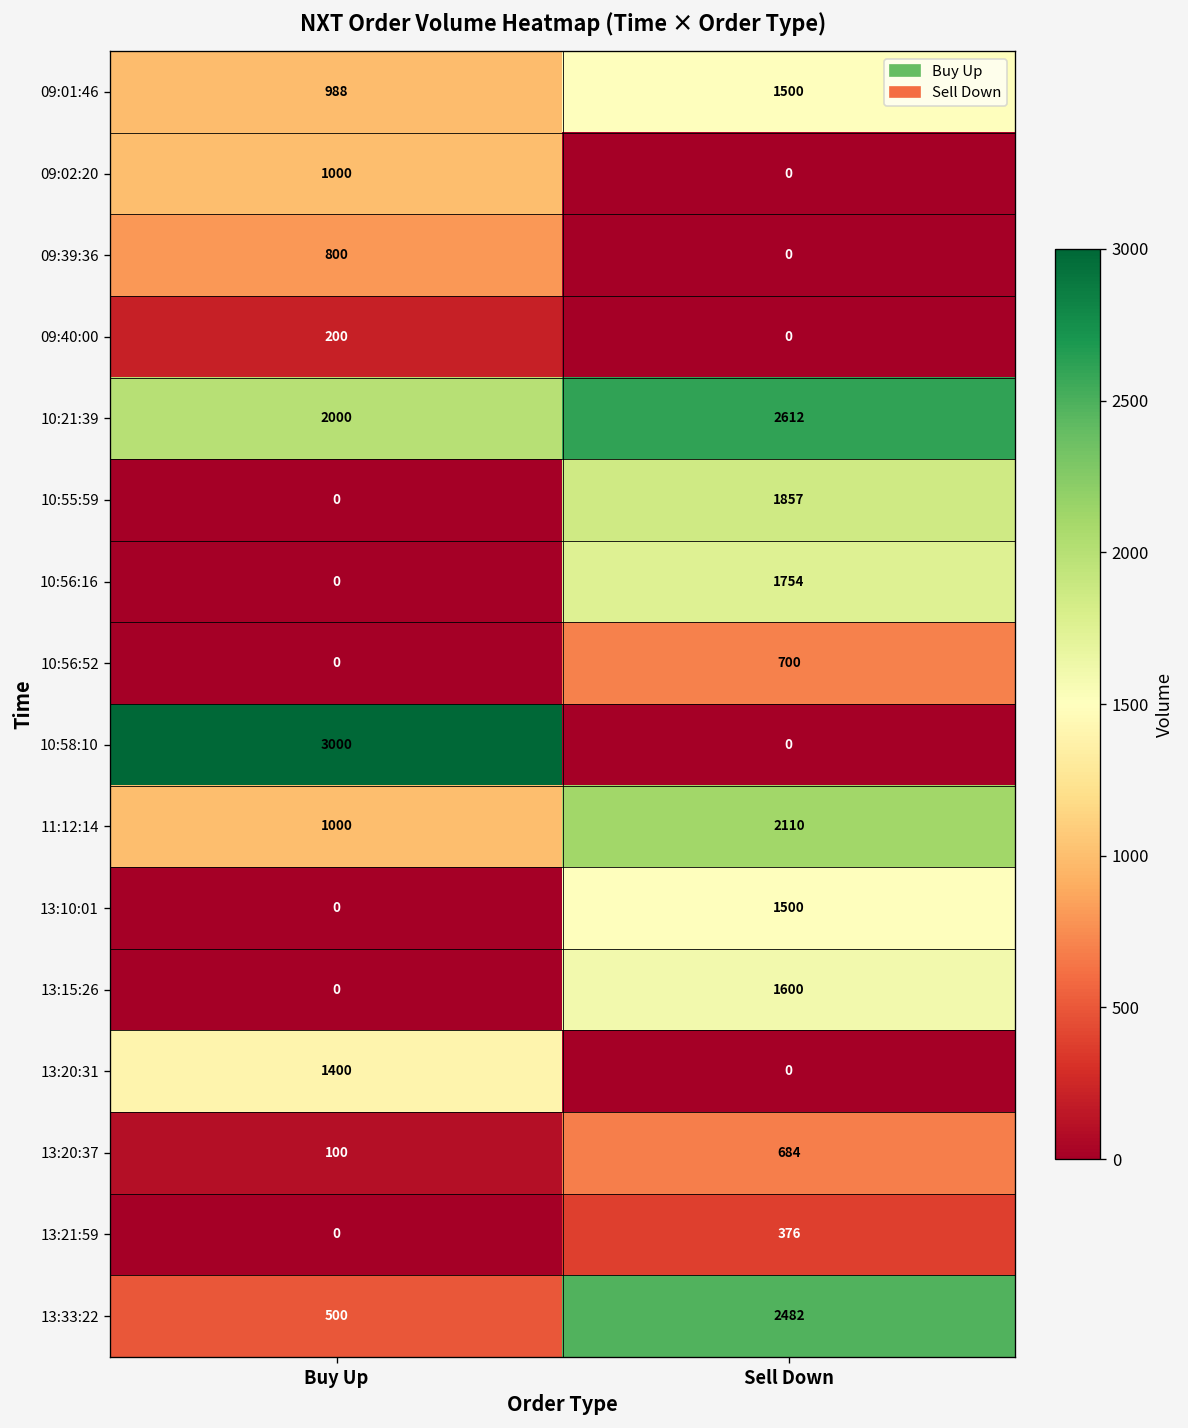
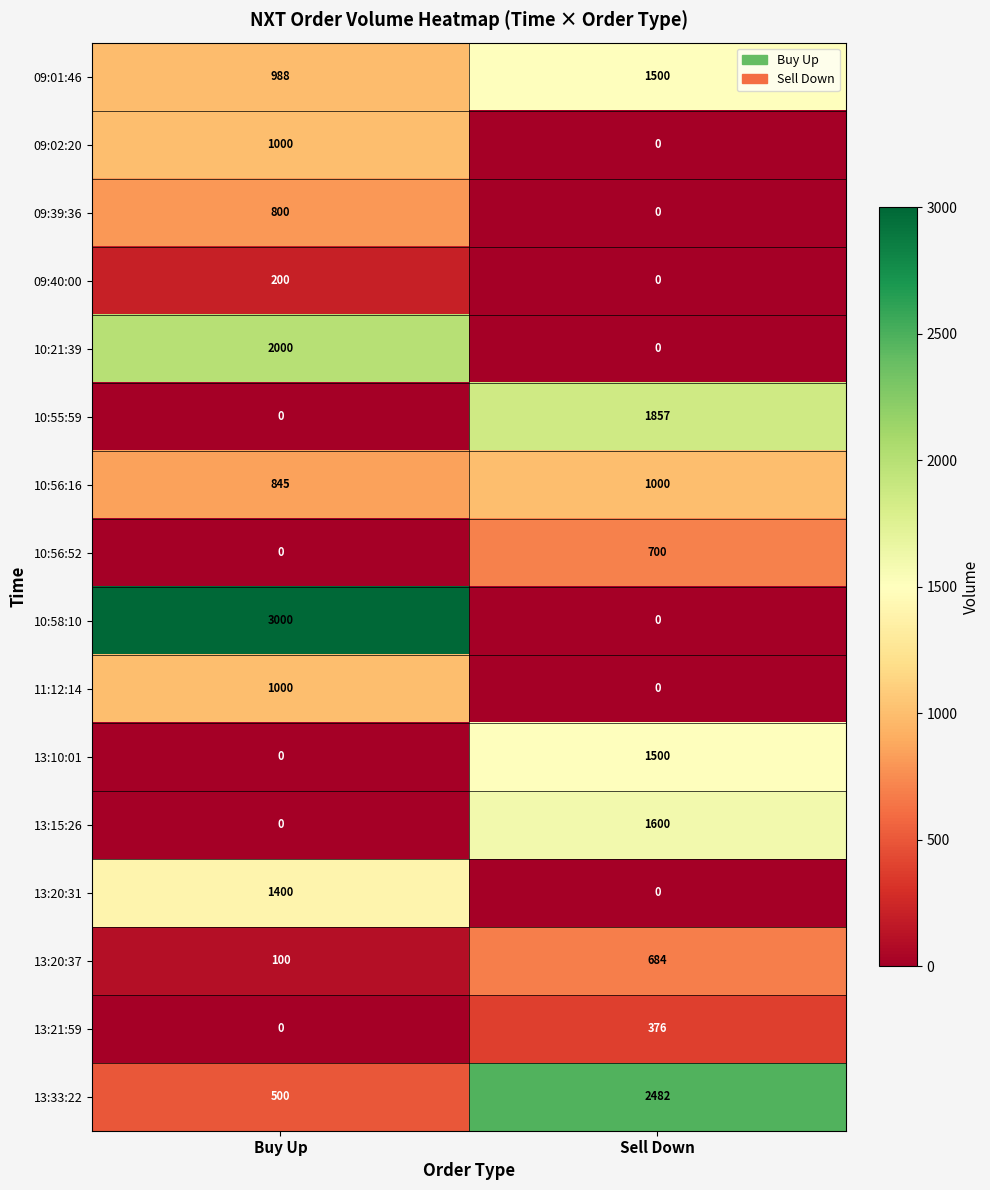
  {
    "09:01:46": {
      "Buy Up": 988,
      "Sell Down": 1500
    },
    "09:02:20": {
      "Buy Up": 1000,
      "Sell Down": 0
    },
    "09:39:36": {
      "Buy Up": 800,
      "Sell Down": 0
    },
    "09:40:00": {
      "Buy Up": 200,
      "Sell Down": 0
    },
    "10:21:39": {
      "Buy Up": 2000,
-     "Sell Down": 2612
+     "Sell Down": 0
    },
    "10:55:59": {
      "Buy Up": 0,
      "Sell Down": 1857
    },
    "10:56:16": {
-     "Buy Up": 0,
-     "Sell Down": 1754
+     "Buy Up": 845,
+     "Sell Down": 1000
    },
    "10:56:52": {
      "Buy Up": 0,
      "Sell Down": 700
    },
    "10:58:10": {
      "Buy Up": 3000,
      "Sell Down": 0
    },
    "11:12:14": {
      "Buy Up": 1000,
-     "Sell Down": 2110
+     "Sell Down": 0
    },
    "13:10:01": {
      "Buy Up": 0,
      "Sell Down": 1500
    },
    "13:15:26": {
      "Buy Up": 0,
      "Sell Down": 1600
    },
    "13:20:31": {
      "Buy Up": 1400,
      "Sell Down": 0
    },
    "13:20:37": {
      "Buy Up": 100,
      "Sell Down": 684
    },
    "13:21:59": {
      "Buy Up": 0,
      "Sell Down": 376
    },
    "13:33:22": {
      "Buy Up": 500,
      "Sell Down": 2482
    }
  }
